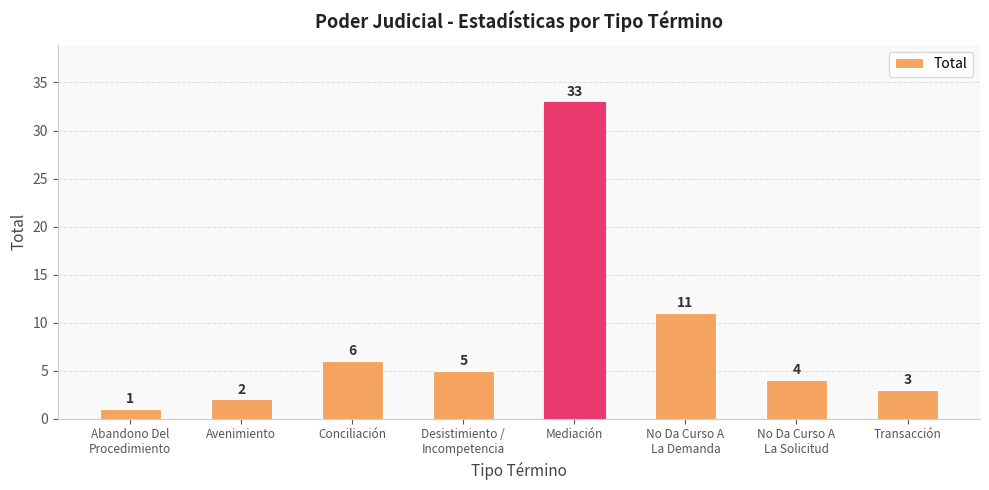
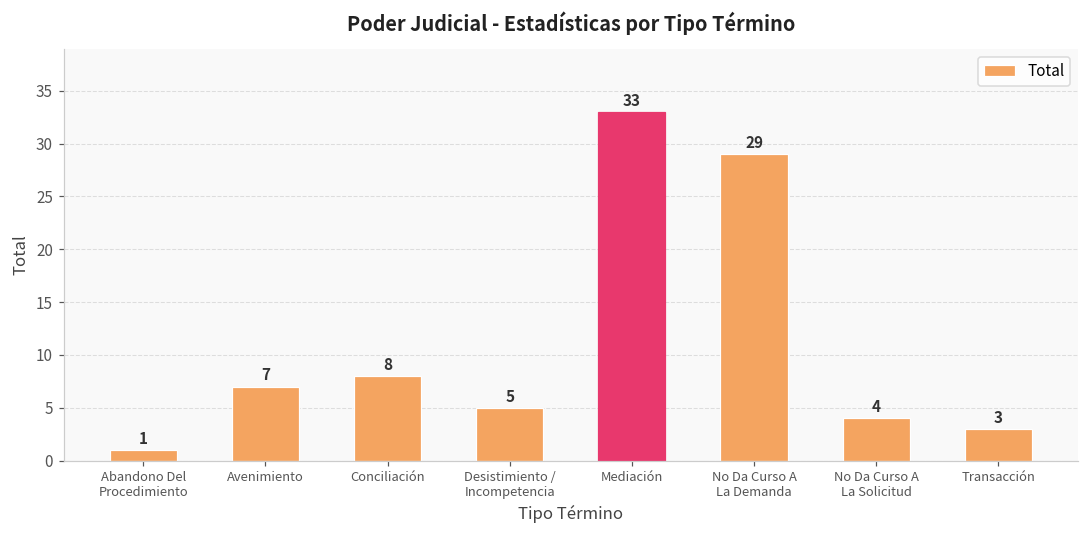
  {
    "Abandono Del Procedimiento": 1,
-   "Avenimiento": 2,
-   "Conciliación": 6,
+   "Avenimiento": 7,
+   "Conciliación": 8,
    "Desistimiento / Incompetencia": 5,
    "Mediación": 33,
-   "No Da Curso A La Demanda": 11,
+   "No Da Curso A La Demanda": 29,
    "No Da Curso A La Solicitud": 4,
    "Transacción": 3
  }
